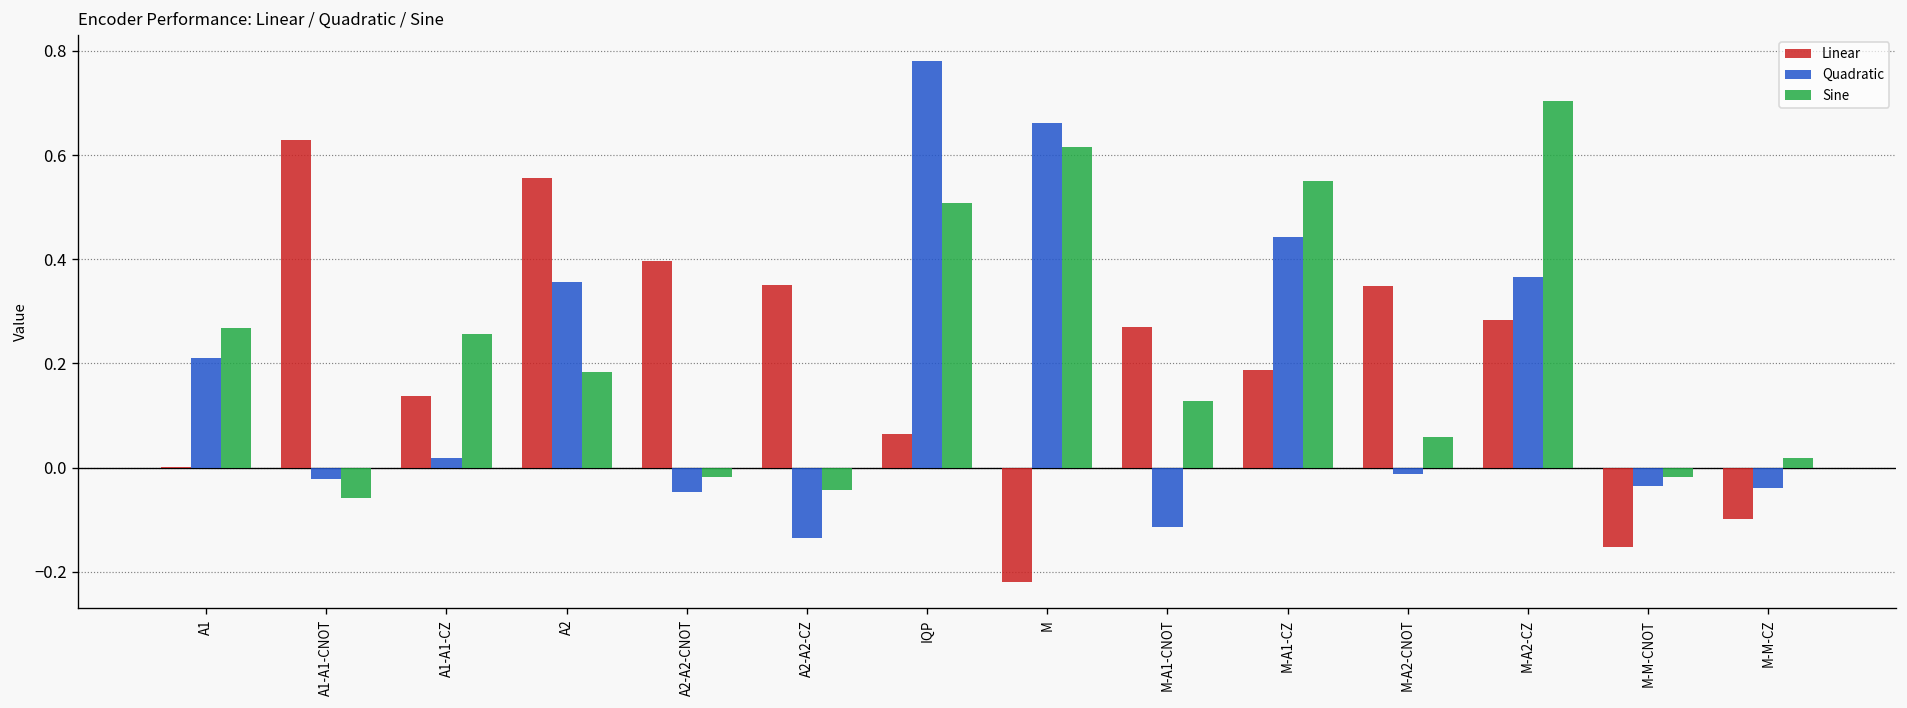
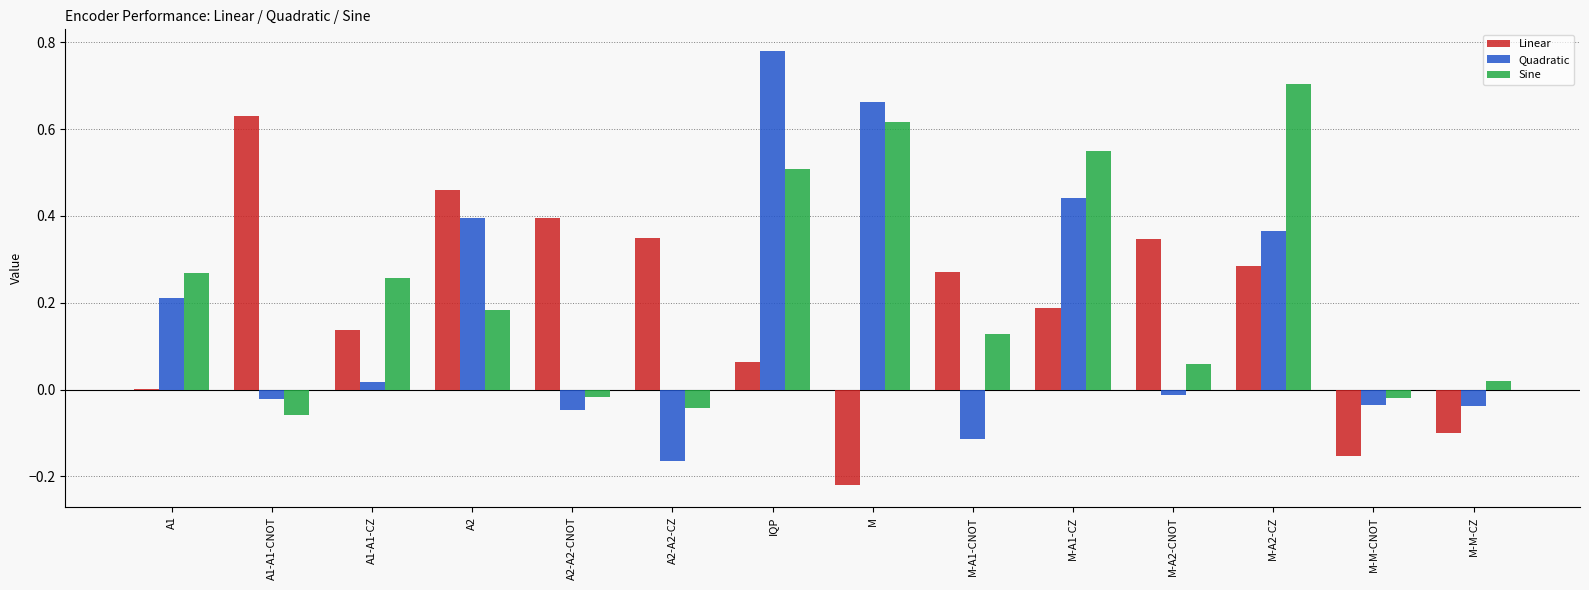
  {
    "Linear": {
      "A1-A1-CNOT": 0.63,
      "A1-A1-CZ": 0.14,
-     "A2": 0.56,
+     "A2": 0.46,
      "A2-A2-CNOT": 0.40,
      "A2-A2-CZ": 0.35,
      "IQP": 0.06,
      "M": -0.22,
      "M-A1-CNOT": 0.27,
      "M-A1-CZ": 0.19,
      "M-A2-CNOT": 0.35,
      "M-A2-CZ": 0.28,
      "M-M-CNOT": -0.15,
      "M-M-CZ": -0.10
    },
    "Quadratic": {
      "A1": 0.21,
      "A1-A1-CNOT": -0.02,
      "A1-A1-CZ": 0.02,
-     "A2": 0.36,
+     "A2": 0.40,
      "A2-A2-CNOT": -0.05,
-     "A2-A2-CZ": -0.14,
+     "A2-A2-CZ": -0.16,
      "IQP": 0.78,
      "M": 0.66,
      "M-A1-CNOT": -0.11,
      "M-A1-CZ": 0.44,
      "M-A2-CNOT": -0.01,
      "M-A2-CZ": 0.37,
      "M-M-CNOT": -0.04,
      "M-M-CZ": -0.04
    },
    "Sine": {
      "A1": 0.27,
      "A1-A1-CNOT": -0.06,
      "A1-A1-CZ": 0.26,
      "A2": 0.18,
      "A2-A2-CNOT": -0.02,
      "A2-A2-CZ": -0.04,
      "IQP": 0.51,
      "M": 0.62,
      "M-A1-CNOT": 0.13,
      "M-A1-CZ": 0.55,
      "M-A2-CNOT": 0.06,
      "M-A2-CZ": 0.70,
      "M-M-CNOT": -0.02,
      "M-M-CZ": 0.02
    }
  }
